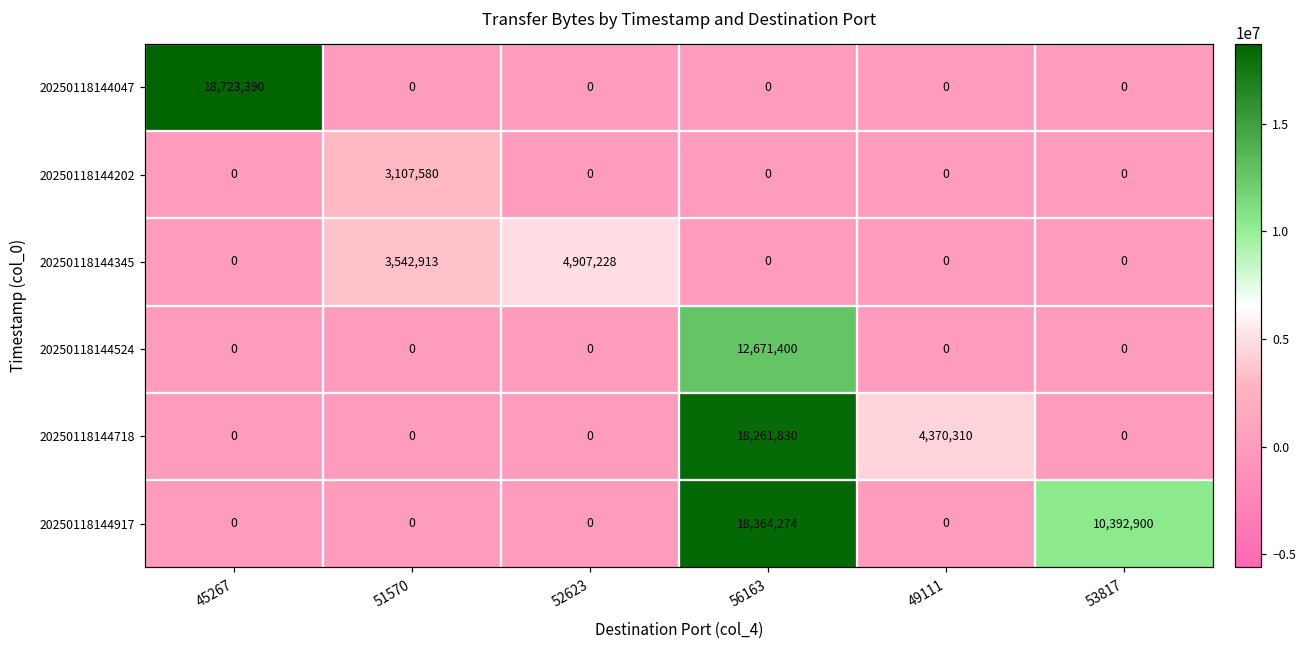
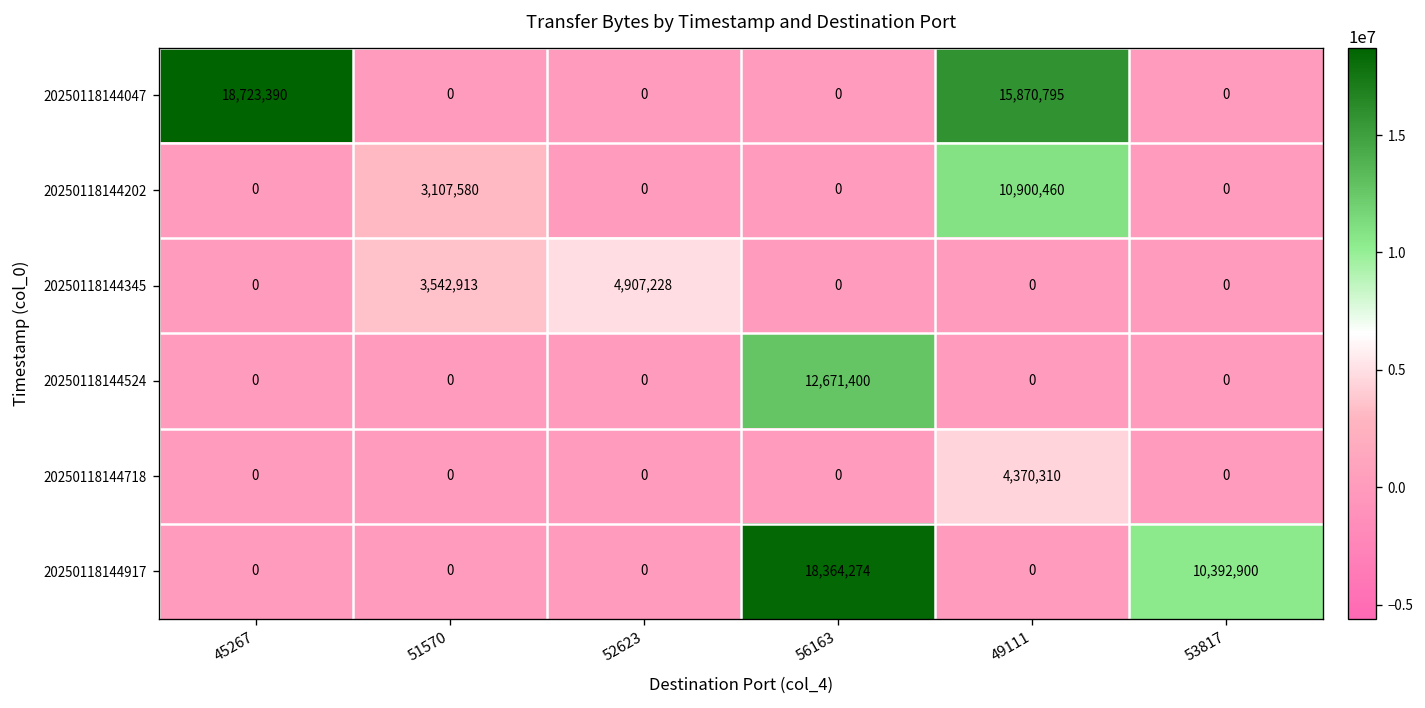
  {
    "20250118144047": {
      "45267": "18,723,390",
      "51570": "0",
      "52623": "0",
      "56163": "0",
-     "49111": "0",
+     "49111": "15,870,795",
      "53817": "0"
    },
    "20250118144202": {
      "45267": "0",
      "51570": "3,107,580",
      "52623": "0",
      "56163": "0",
-     "49111": "0",
+     "49111": "10,900,460",
      "53817": "0"
    },
    "20250118144345": {
      "45267": "0",
      "51570": "3,542,913",
      "52623": "4,907,228",
      "56163": "0",
      "49111": "0",
      "53817": "0"
    },
    "20250118144524": {
      "45267": "0",
      "51570": "0",
      "52623": "0",
      "56163": "12,671,400",
      "49111": "0",
      "53817": "0"
    },
    "20250118144718": {
      "45267": "0",
      "51570": "0",
      "52623": "0",
-     "56163": "18,261,830",
+     "56163": "0",
      "49111": "4,370,310",
      "53817": "0"
    },
    "20250118144917": {
      "45267": "0",
      "51570": "0",
      "52623": "0",
      "56163": "18,364,274",
      "49111": "0",
      "53817": "10,392,900"
    }
  }
